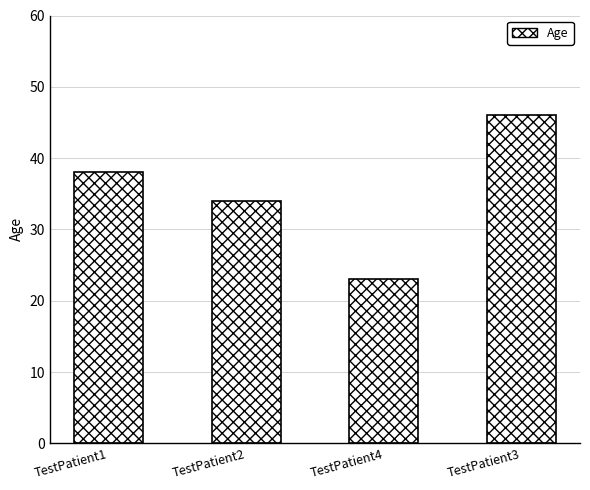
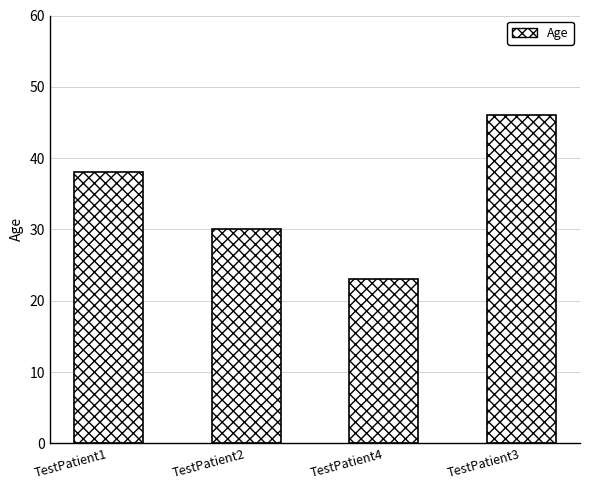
  {
    "TestPatient1": 38,
-   "TestPatient2": 34,
+   "TestPatient2": 30,
    "TestPatient4": 23,
    "TestPatient3": 46
  }
